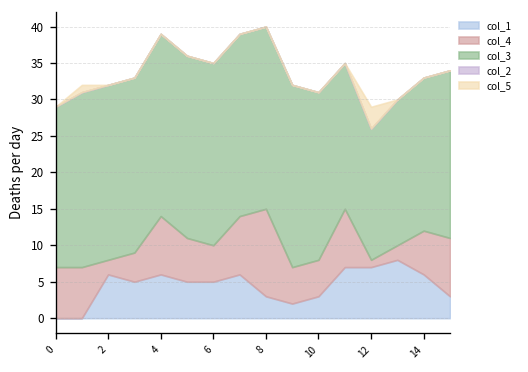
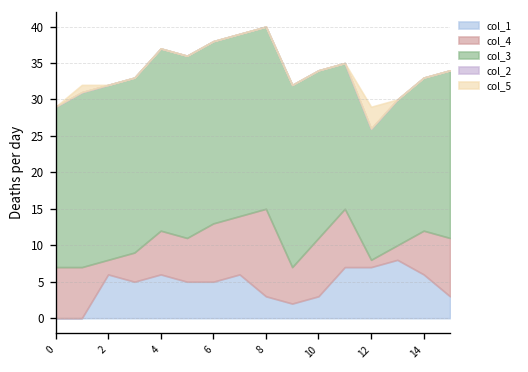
  {
    "col_4": {
      "0": 7,
      "2": 2,
-     "4": 8,
-     "6": 5,
+     "4": 6,
+     "6": 8,
      "8": 12,
-     "10": 5,
+     "10": 8,
      "12": 1,
      "14": 6
    },
    "col_5": {
      "12": 3
    }
  }
